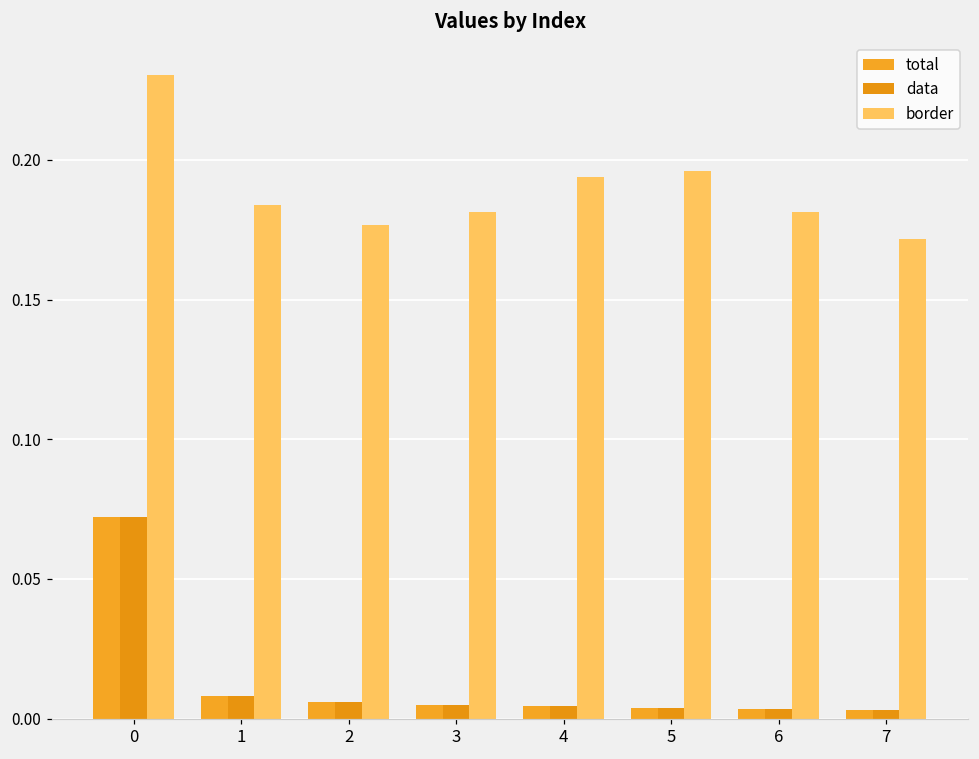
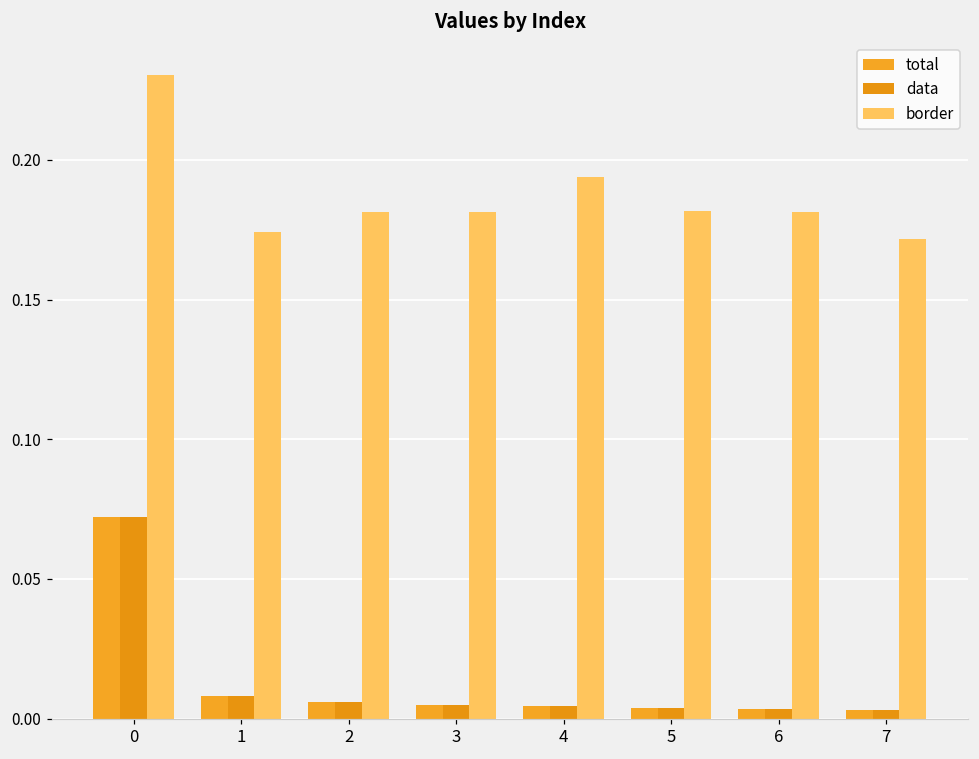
  {
    "border": {
      "0": 0.230,
-     "1": 0.184,
-     "2": 0.177,
+     "1": 0.174,
+     "2": 0.181,
      "3": 0.181,
      "4": 0.194,
-     "5": 0.196,
+     "5": 0.182,
      "6": 0.181,
      "7": 0.172
    }
  }
